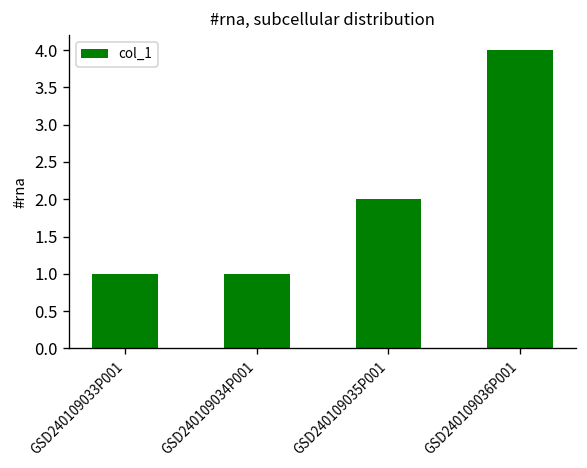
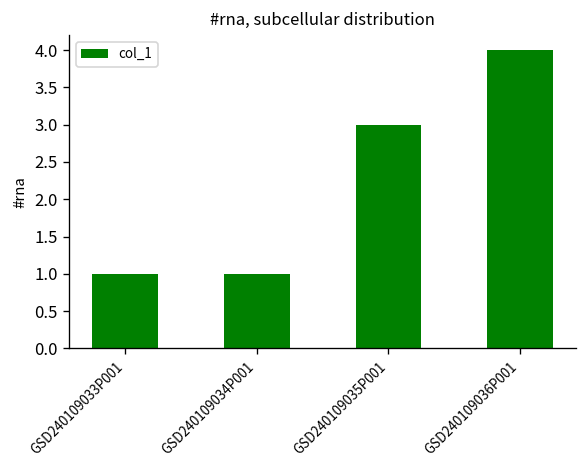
  {
    "GSD240109033P001": 1,
    "GSD240109034P001": 1,
-   "GSD240109035P001": 2,
+   "GSD240109035P001": 3,
    "GSD240109036P001": 4
  }
